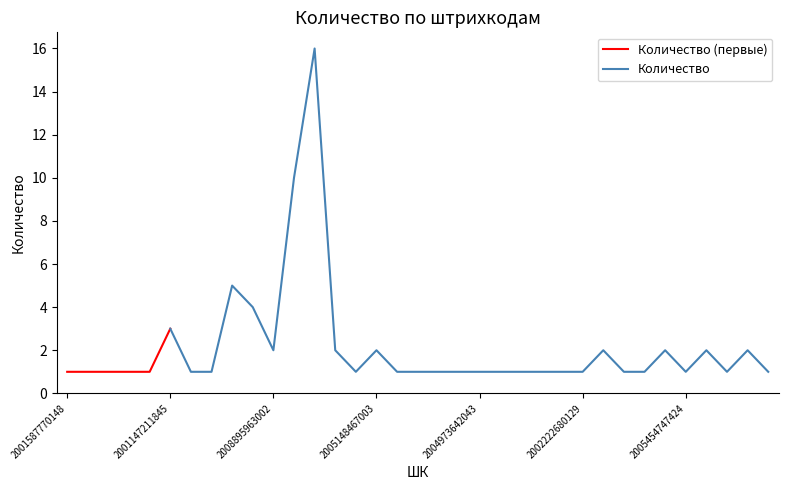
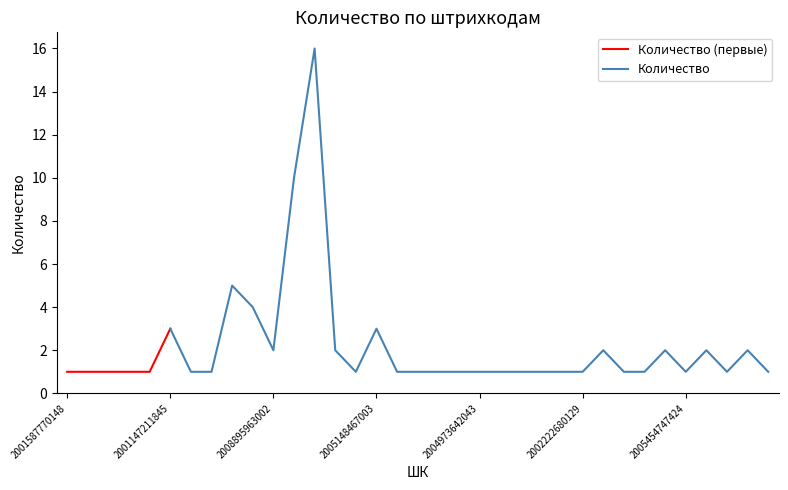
  {
    "Количество (первые)": {
      "2001587770148": 1
    },
    "Количество": {
      "2008895963002": 2,
-     "2005148467003": 2,
+     "2005148467003": 3,
      "2004973642043": 1,
      "2002222680129": 1,
      "2005454747424": 1
    }
  }
